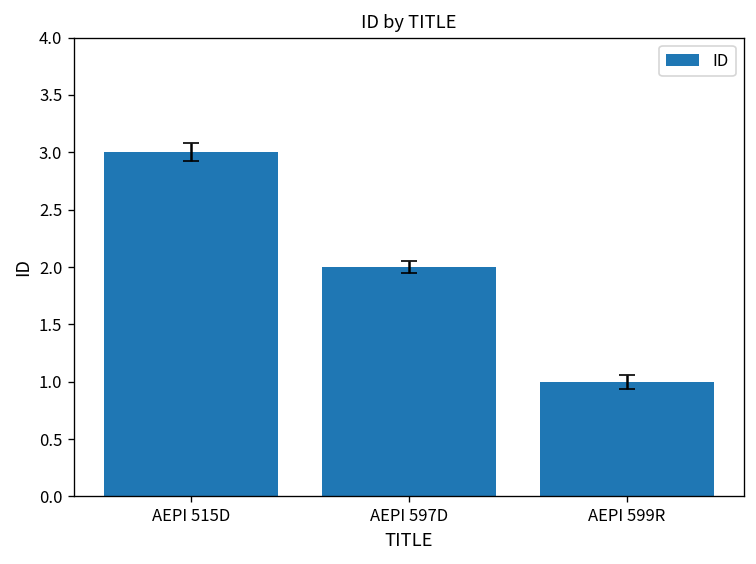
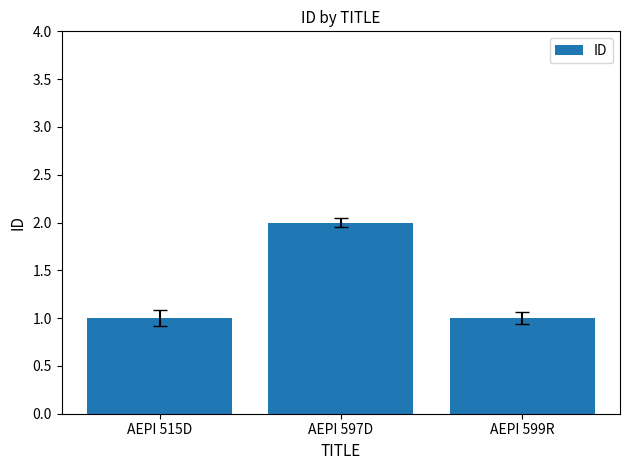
  {
    "ID": {
-     "AEPI 515D": 3,
+     "AEPI 515D": 1,
      "AEPI 597D": 2,
      "AEPI 599R": 1
    }
  }
